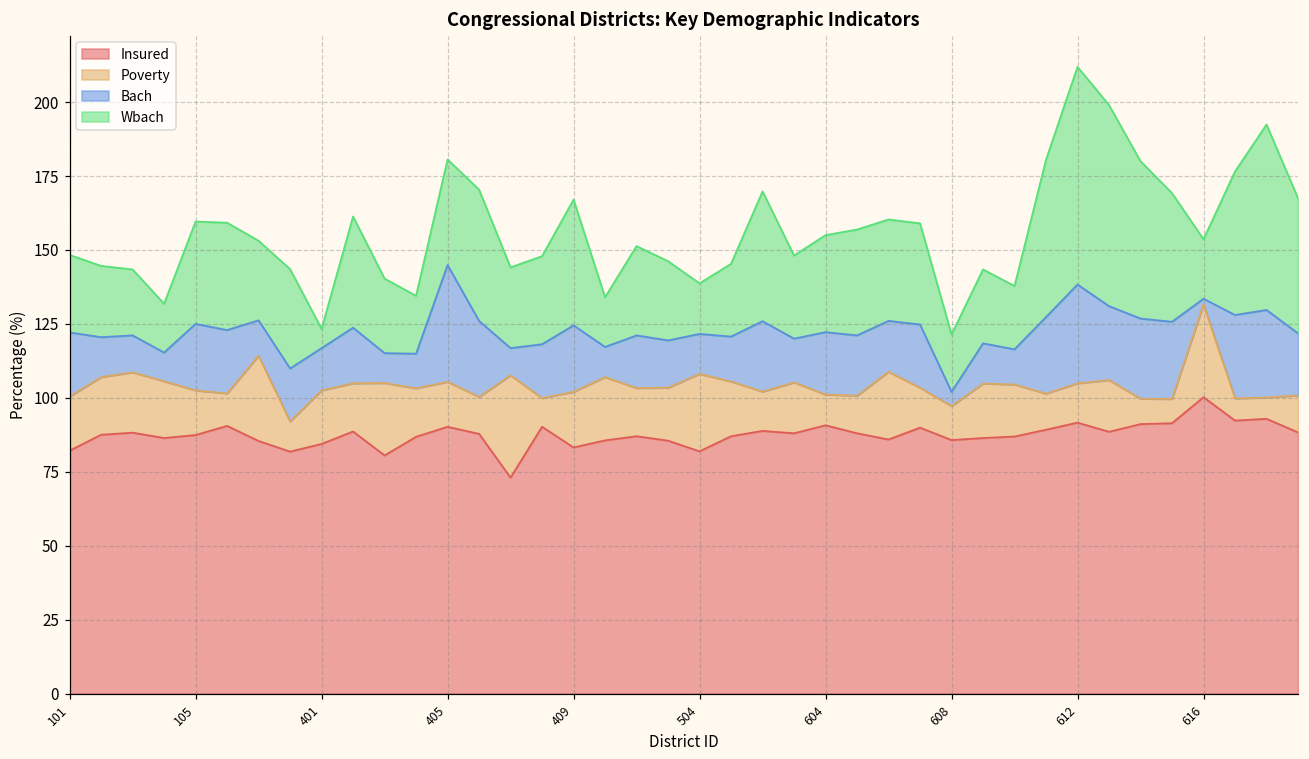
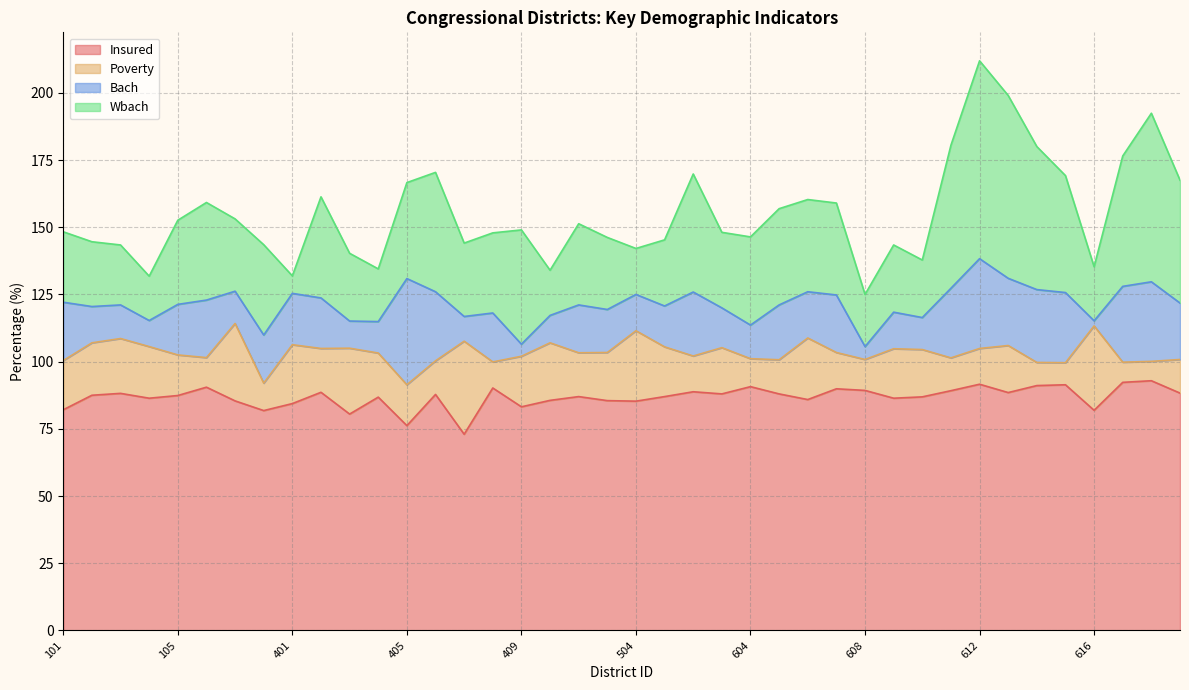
  {
    "Insured": {
      "101": 82,
      "105": 87,
      "401": 84,
-     "405": 90,
+     "405": 76,
      "409": 83,
-     "504": 82,
+     "504": 85,
      "604": 91,
-     "608": 86,
+     "608": 89,
      "612": 92,
-     "616": 100
+     "616": 82
    },
    "Poverty": {
      "101": 18,
      "105": 15,
-     "401": 18,
+     "401": 22,
      "405": 15,
      "409": 19,
      "504": 26,
      "604": 10,
      "608": 12,
      "612": 13,
      "616": 31
    },
    "Bach": {
      "101": 22,
-     "105": 23,
-     "401": 14,
+     "105": 19,
+     "401": 19,
      "405": 40,
-     "409": 23,
+     "409": 5,
      "504": 14,
-     "604": 21,
+     "604": 13,
      "608": 5,
      "612": 33,
      "616": 2
    },
    "Wbach": {
      "101": 26,
-     "105": 35,
+     "105": 31,
      "401": 7,
      "405": 36,
      "409": 43,
      "504": 17,
      "604": 33,
      "608": 19,
      "612": 74,
      "616": 20
    }
  }
